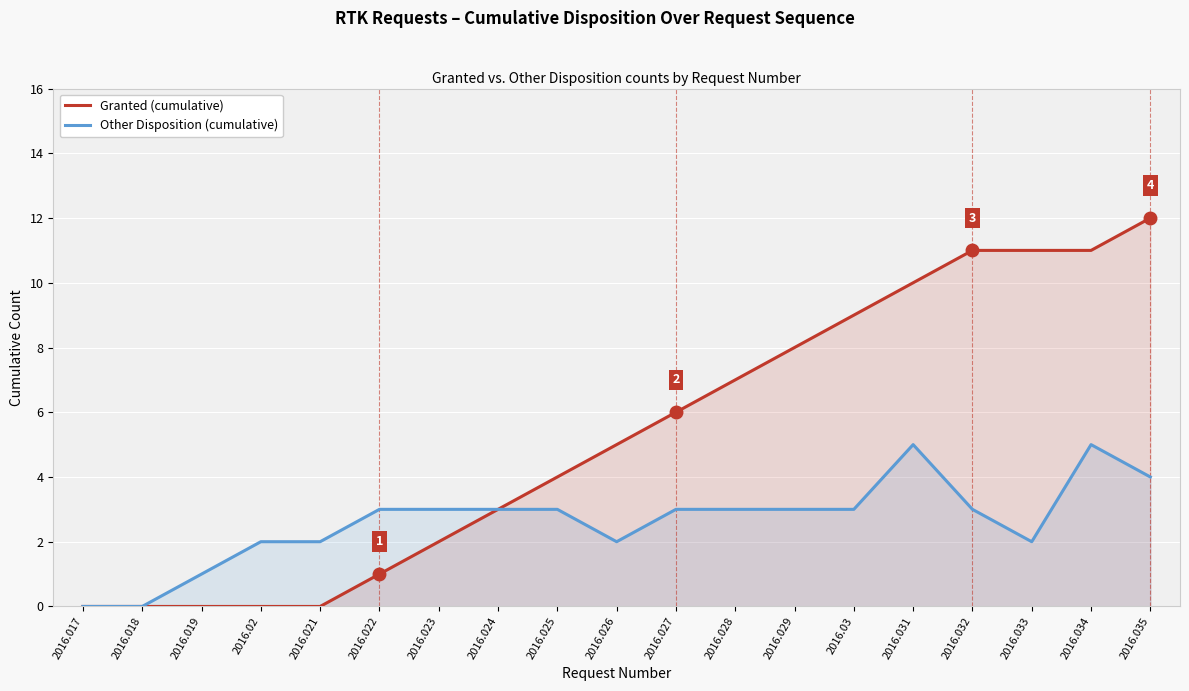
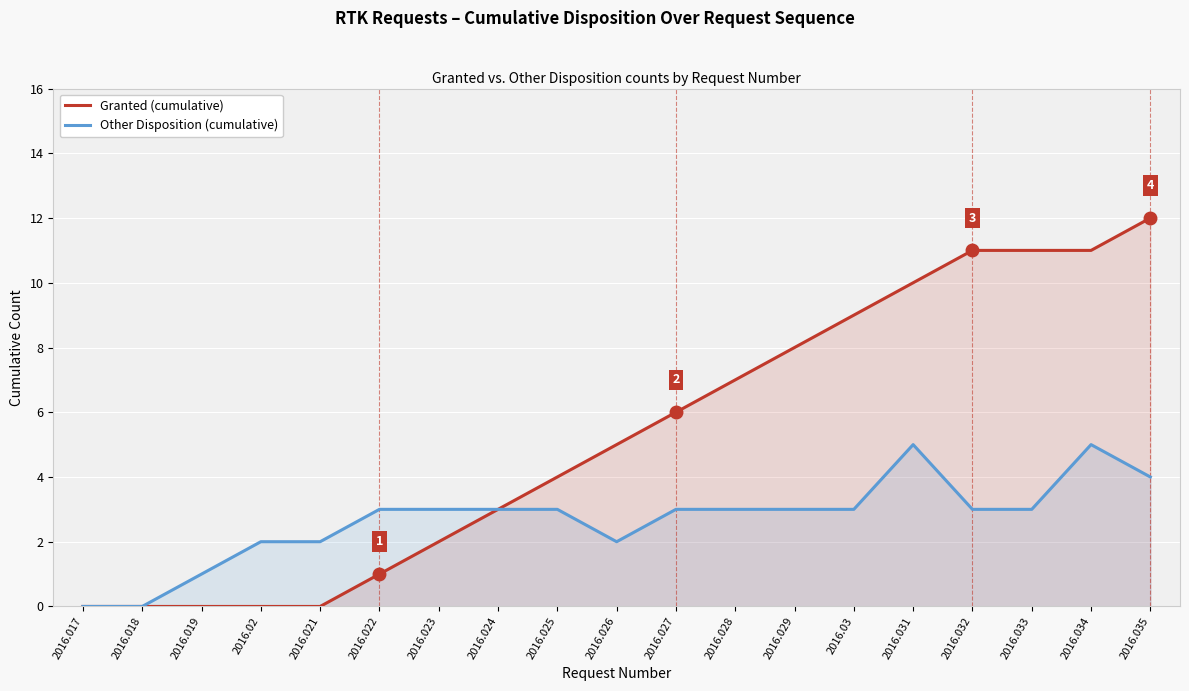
  {
    "Other Disposition (cumulative)": {
      "2016.019": 1,
      "2016.02": 2,
      "2016.021": 2,
      "2016.022": 3,
      "2016.023": 3,
      "2016.025": 3,
      "2016.026": 2,
      "2016.027": 3,
      "2016.028": 3,
      "2016.029": 3,
      "2016.03": 3,
      "2016.031": 5,
      "2016.032": 3,
-     "2016.033": 2,
+     "2016.033": 3,
      "2016.034": 5,
      "2016.035": 4
    }
  }
